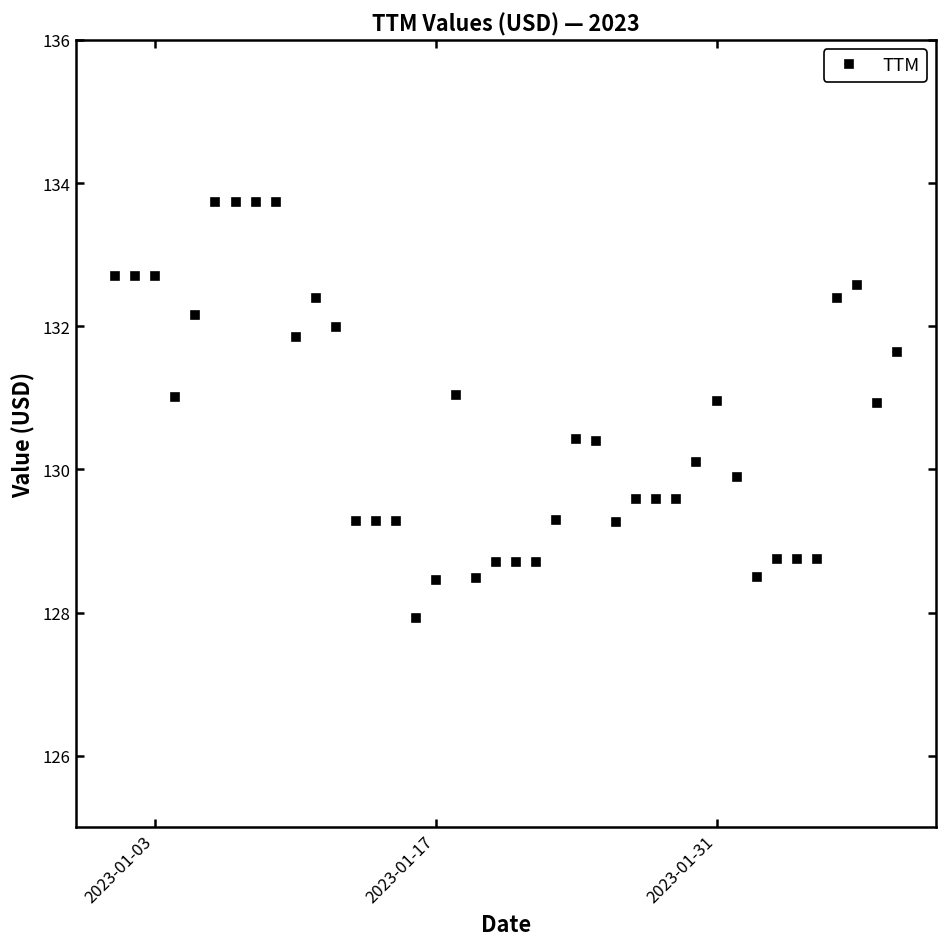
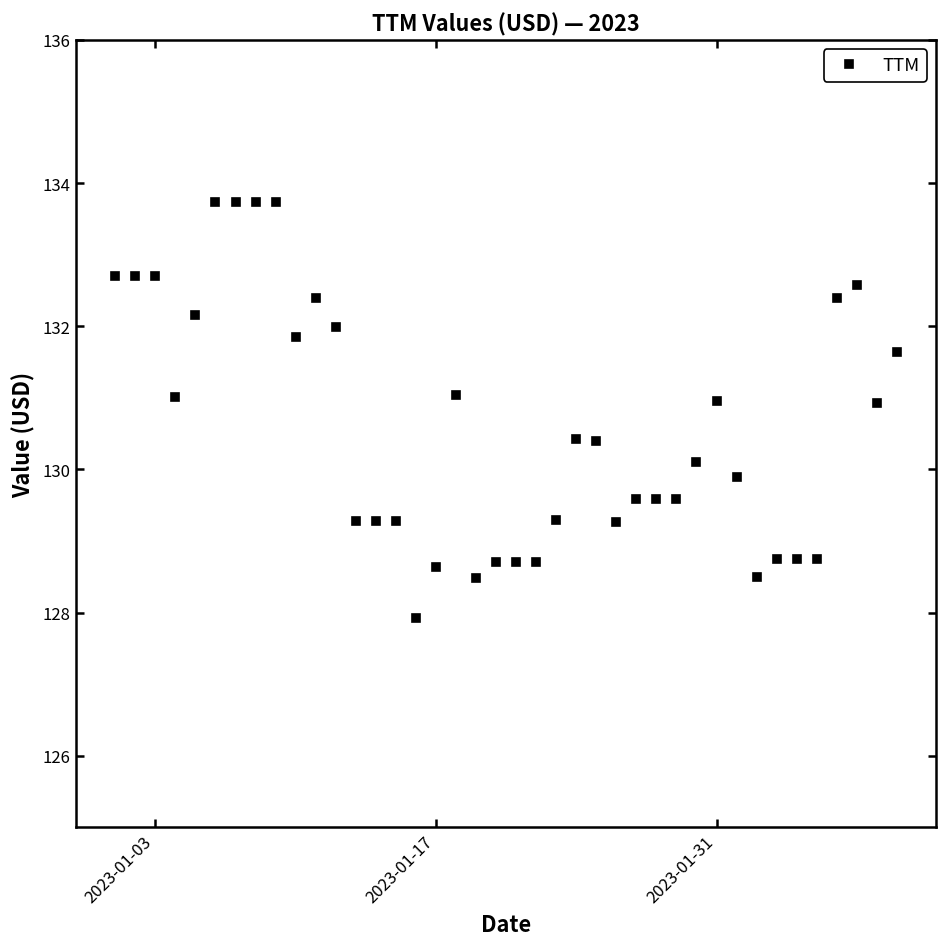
  {
    "2023-01-03": 132.7,
-   "2023-01-17": 128.5,
+   "2023-01-17": 128.6,
    "2023-01-31": 131.0
  }
